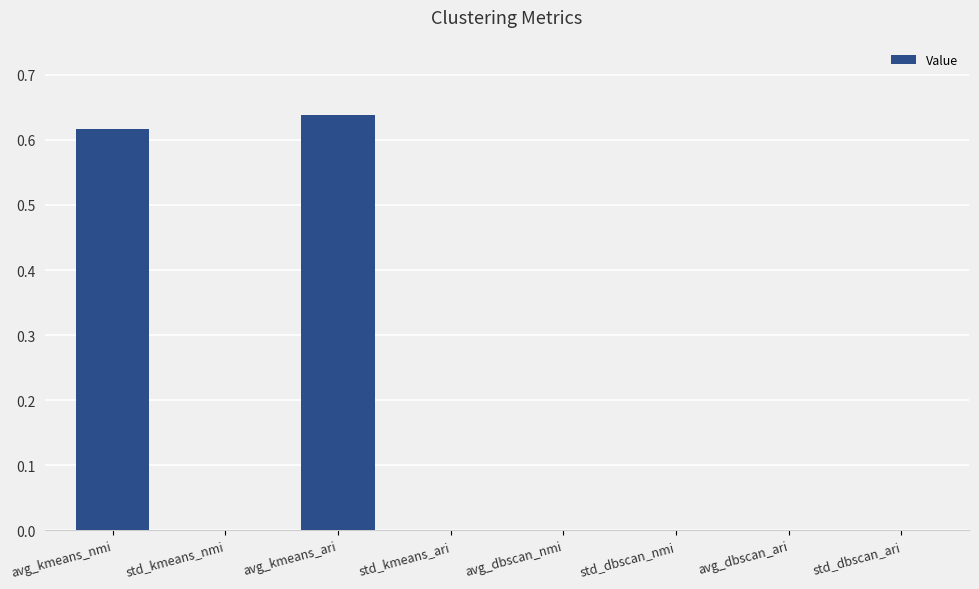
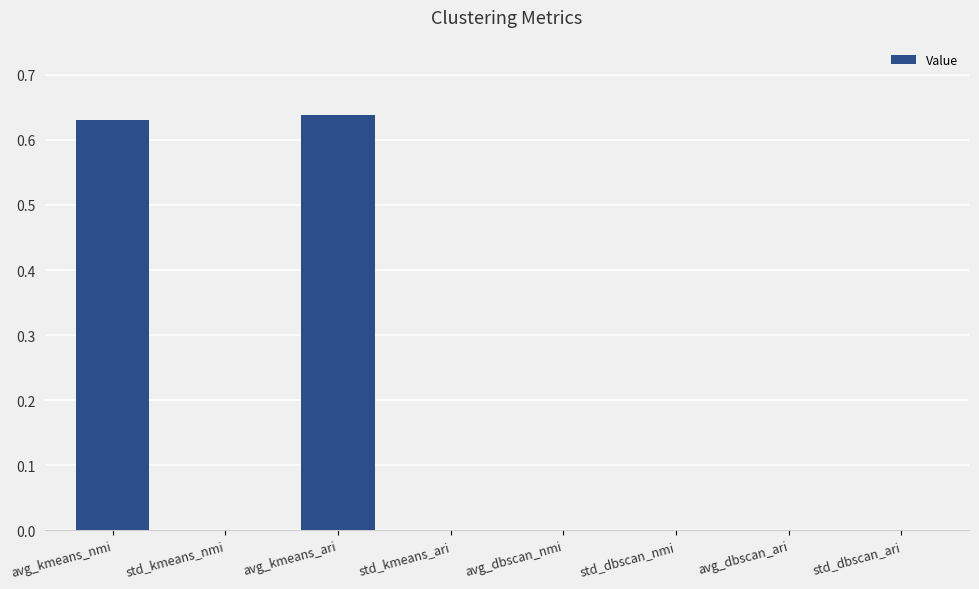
  {
-   "avg_kmeans_nmi": 0.62,
+   "avg_kmeans_nmi": 0.63,
    "std_kmeans_nmi": 0.00,
    "avg_kmeans_ari": 0.64,
    "std_kmeans_ari": 0.00,
    "avg_dbscan_nmi": 0.00,
    "std_dbscan_nmi": 0.00,
    "avg_dbscan_ari": 0.00,
    "std_dbscan_ari": 0.00
  }
